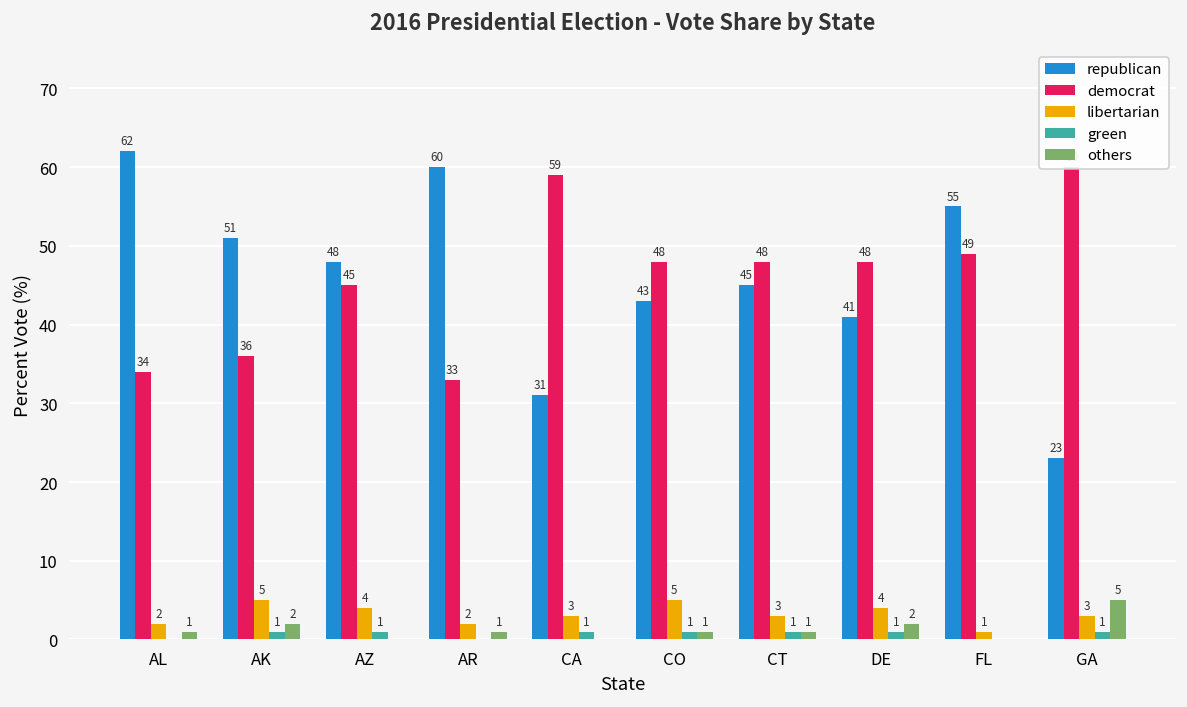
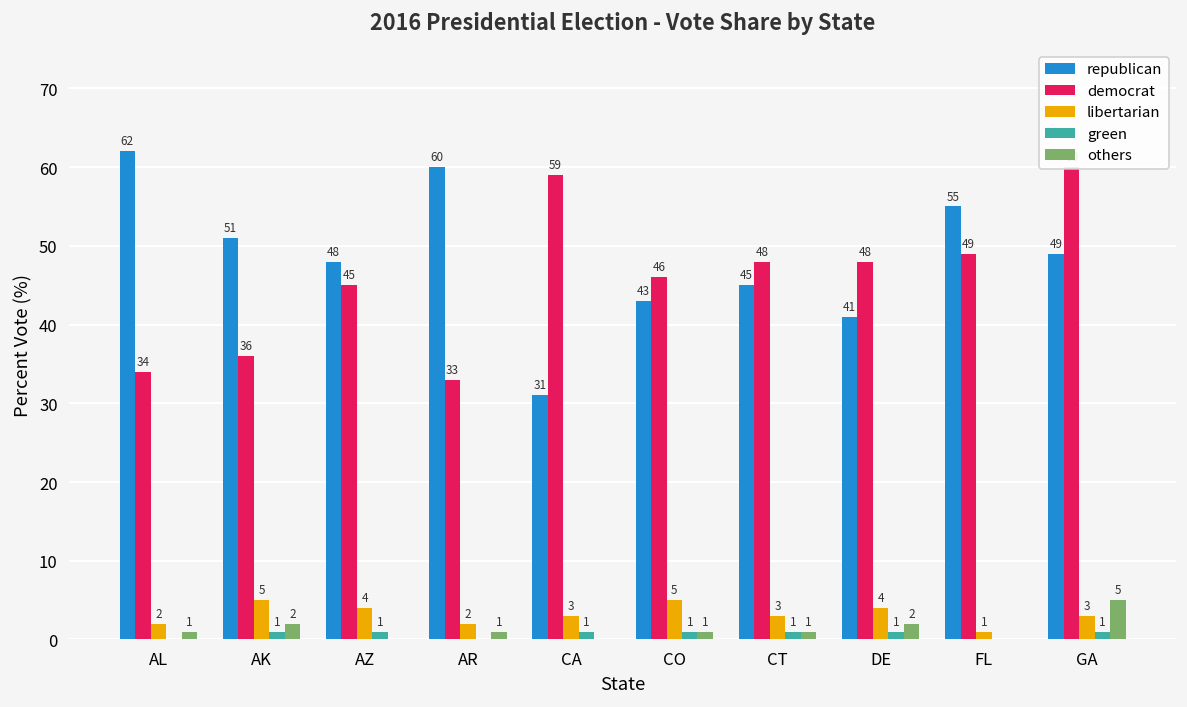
  {
    "republican": {
      "AL": 62,
      "AK": 51,
      "AZ": 48,
      "AR": 60,
      "CA": 31,
      "CO": 43,
      "CT": 45,
      "DE": 41,
      "FL": 55,
-     "GA": 23
+     "GA": 49
    },
    "democrat": {
      "AL": 34,
      "AK": 36,
      "AZ": 45,
      "AR": 33,
      "CA": 59,
-     "CO": 48,
+     "CO": 46,
      "CT": 48,
      "DE": 48,
      "FL": 49
    },
    "libertarian": {
      "AL": 2,
      "AK": 5,
      "AZ": 4,
      "AR": 2,
      "CA": 3,
      "CO": 5,
      "CT": 3,
      "DE": 4,
      "FL": 1,
      "GA": 3
    },
    "green": {
      "AK": 1,
      "AZ": 1,
      "CA": 1,
      "CO": 1,
      "CT": 1,
      "DE": 1,
      "GA": 1
    },
    "others": {
      "AL": 1,
      "AK": 2,
      "AR": 1,
      "CO": 1,
      "CT": 1,
      "DE": 2,
      "GA": 5
    }
  }
